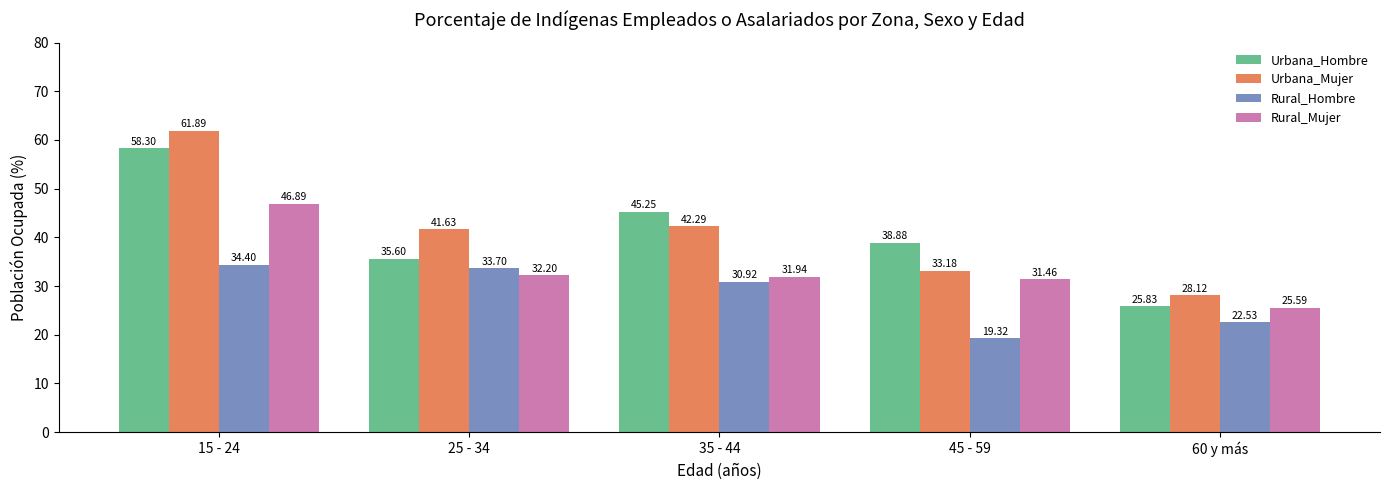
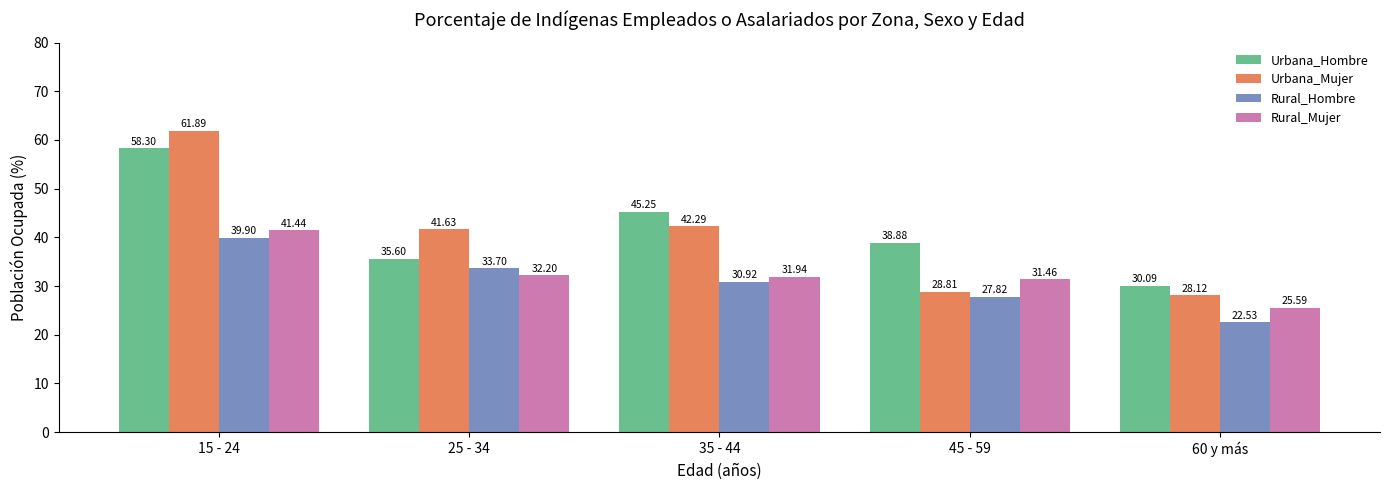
  {
    "Urbana_Hombre": {
      "15 - 24": 58.30,
      "25 - 34": 35.60,
      "35 - 44": 45.25,
      "45 - 59": 38.88,
-     "60 y más": 25.83
+     "60 y más": 30.09
    },
    "Urbana_Mujer": {
      "15 - 24": 61.89,
      "25 - 34": 41.63,
      "35 - 44": 42.29,
-     "45 - 59": 33.18,
+     "45 - 59": 28.81,
      "60 y más": 28.12
    },
    "Rural_Hombre": {
-     "15 - 24": 34.40,
+     "15 - 24": 39.90,
      "25 - 34": 33.70,
      "35 - 44": 30.92,
-     "45 - 59": 19.32,
+     "45 - 59": 27.82,
      "60 y más": 22.53
    },
    "Rural_Mujer": {
-     "15 - 24": 46.89,
+     "15 - 24": 41.44,
      "25 - 34": 32.20,
      "35 - 44": 31.94,
      "45 - 59": 31.46,
      "60 y más": 25.59
    }
  }
